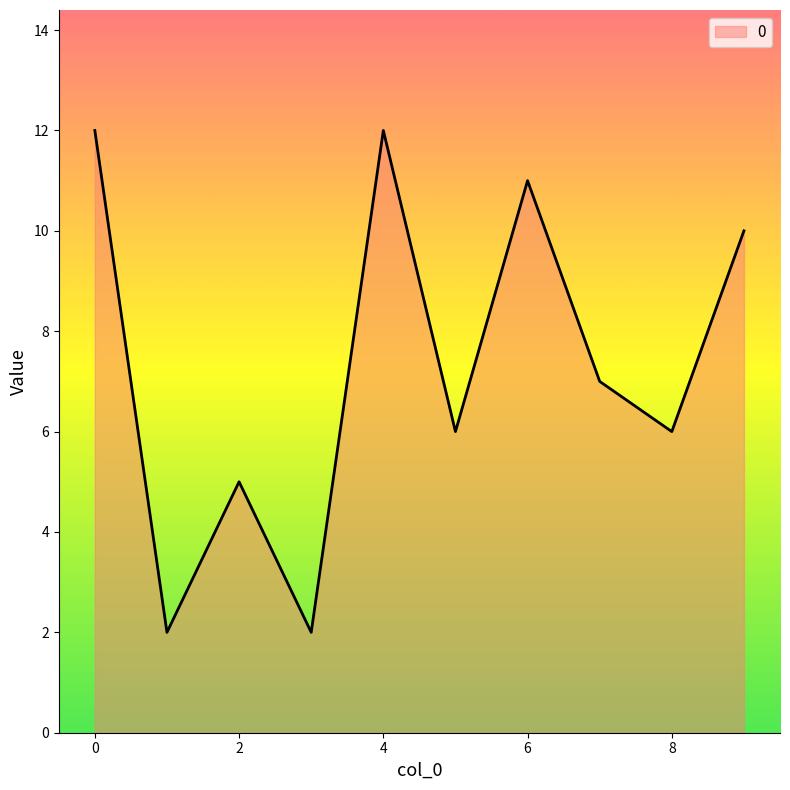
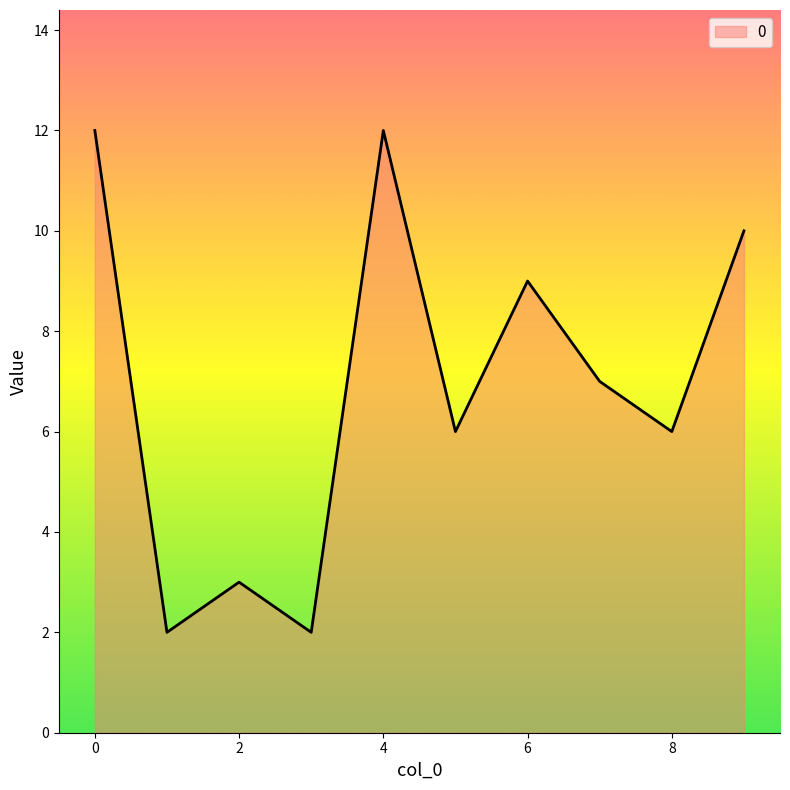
  {
    "0": 12,
-   "2": 5,
+   "2": 3,
    "4": 12,
-   "6": 11,
+   "6": 9,
    "8": 6
  }
